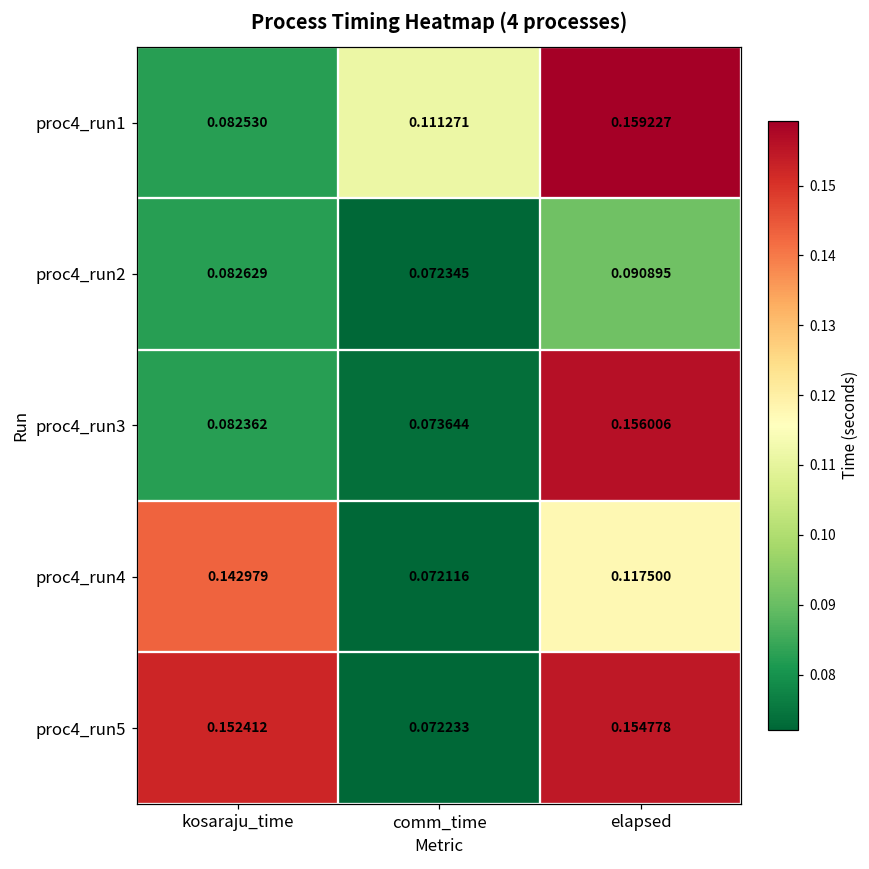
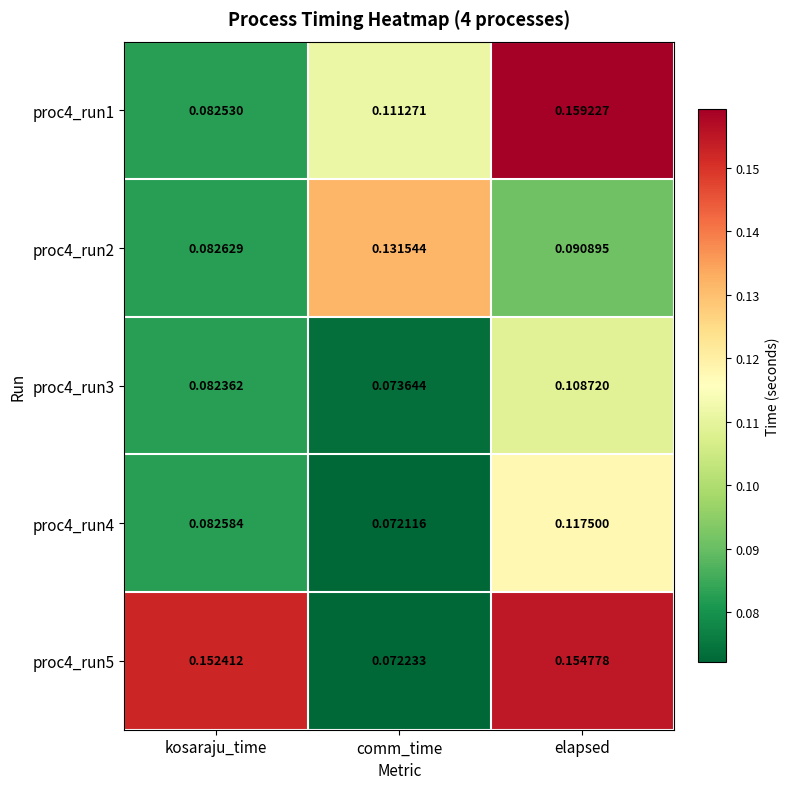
  {
    "proc4_run1": {
      "kosaraju_time": 0.082530,
      "comm_time": 0.111271,
      "elapsed": 0.159227
    },
    "proc4_run2": {
      "kosaraju_time": 0.082629,
-     "comm_time": 0.072345,
+     "comm_time": 0.131544,
      "elapsed": 0.090895
    },
    "proc4_run3": {
      "kosaraju_time": 0.082362,
      "comm_time": 0.073644,
-     "elapsed": 0.156006
+     "elapsed": 0.108720
    },
    "proc4_run4": {
-     "kosaraju_time": 0.142979,
+     "kosaraju_time": 0.082584,
      "comm_time": 0.072116,
      "elapsed": 0.117500
    },
    "proc4_run5": {
      "kosaraju_time": 0.152412,
      "comm_time": 0.072233,
      "elapsed": 0.154778
    }
  }
